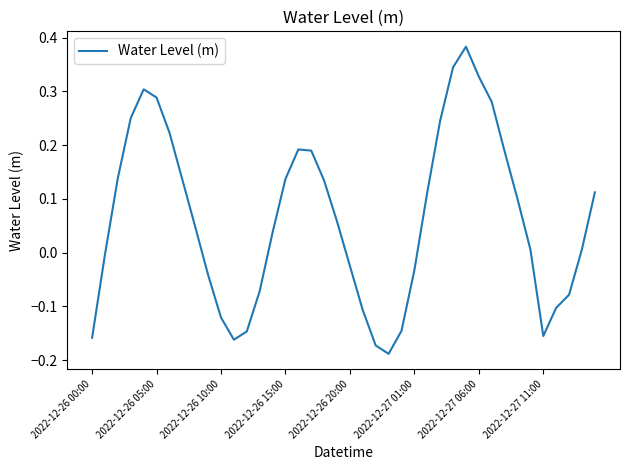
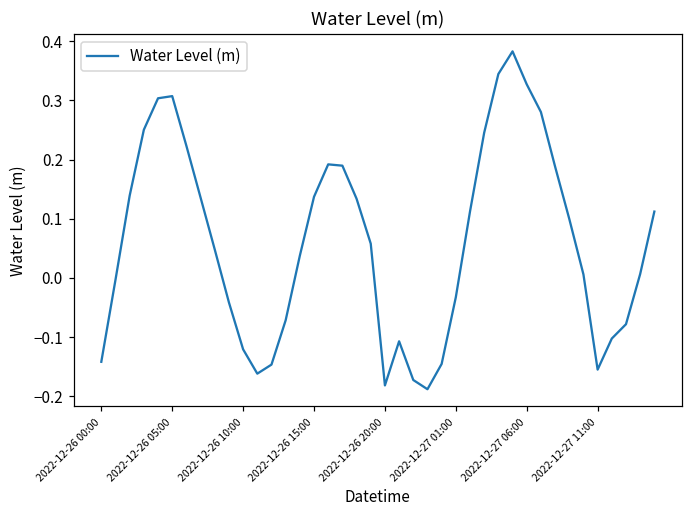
  {
-   "2022-12-26 00:00": -0.16,
-   "2022-12-26 05:00": 0.29,
+   "2022-12-26 00:00": -0.14,
+   "2022-12-26 05:00": 0.31,
    "2022-12-26 10:00": -0.12,
    "2022-12-26 15:00": 0.14,
-   "2022-12-26 20:00": -0.02,
+   "2022-12-26 20:00": -0.18,
    "2022-12-27 01:00": -0.03,
    "2022-12-27 06:00": 0.33,
    "2022-12-27 11:00": -0.16
  }
